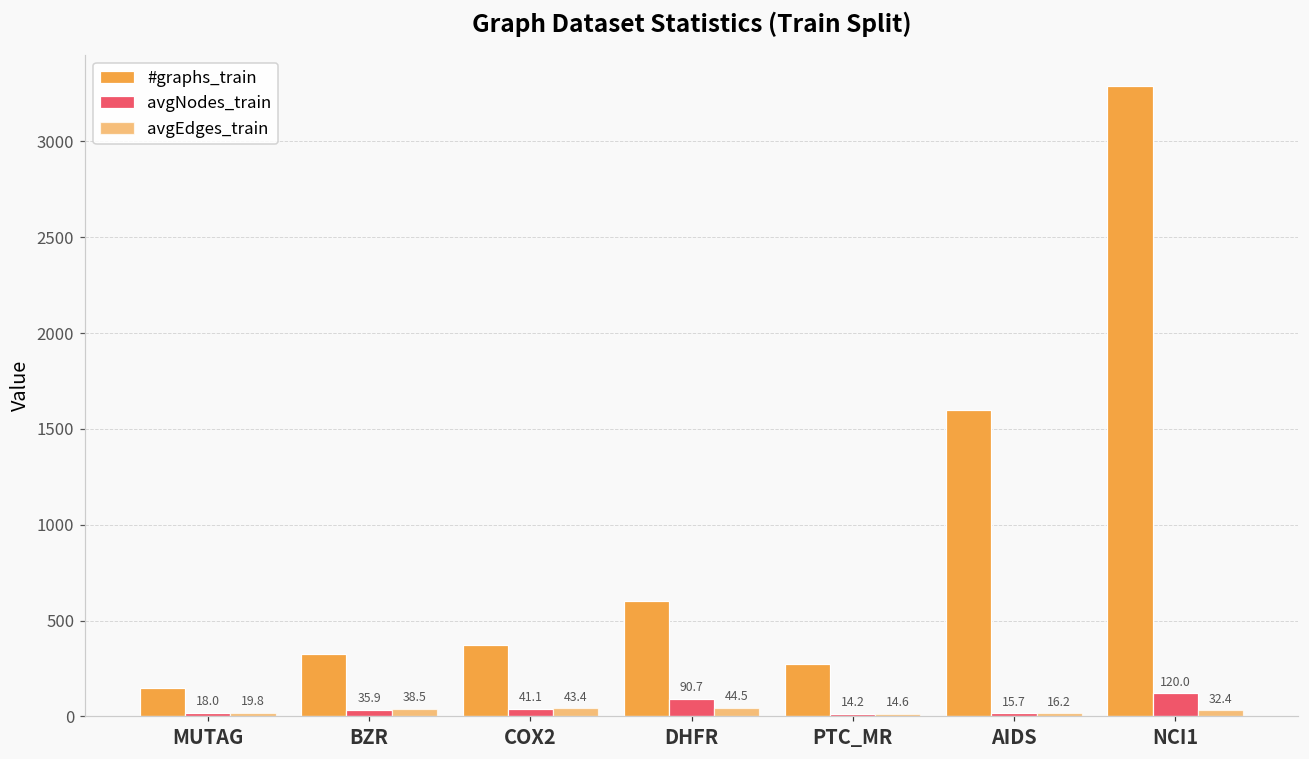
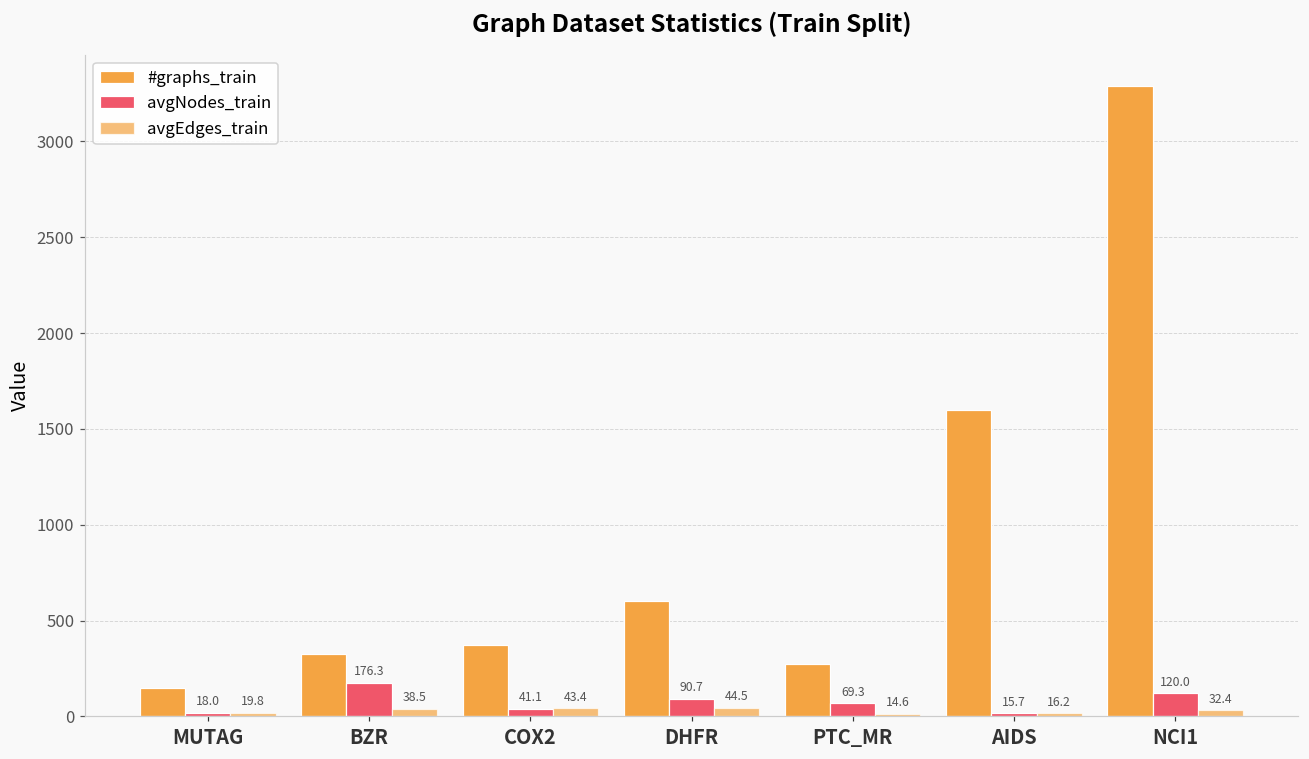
  {
    "avgNodes_train": {
      "MUTAG": 18.0,
-     "BZR": 35.9,
+     "BZR": 176.3,
      "COX2": 41.1,
      "DHFR": 90.7,
-     "PTC_MR": 14.2,
+     "PTC_MR": 69.3,
      "AIDS": 15.7,
      "NCI1": 120.0
    }
  }
